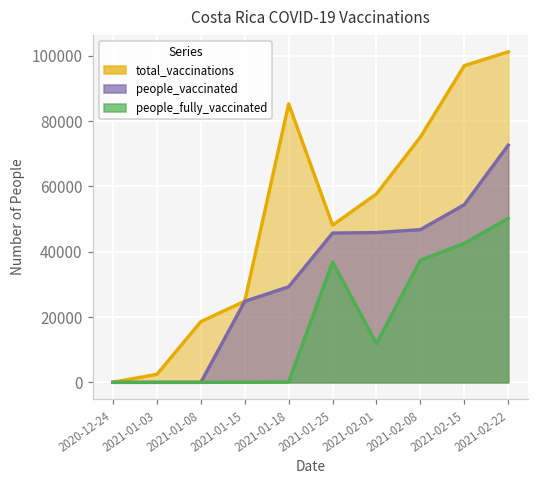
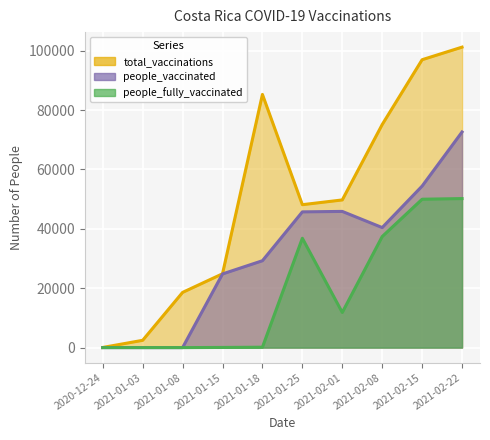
  {
    "total_vaccinations": {
      "2021-01-03": 2000,
      "2021-01-08": 19000,
      "2021-01-18": 85000,
      "2021-01-25": 48000,
-     "2021-02-01": 58000,
+     "2021-02-01": 50000,
      "2021-02-08": 75000,
      "2021-02-15": 97000,
      "2021-02-22": 101000
    },
    "people_vaccinated": {
      "2021-01-18": 29000,
      "2021-01-25": 46000,
      "2021-02-01": 46000,
-     "2021-02-08": 47000,
+     "2021-02-08": 40000,
      "2021-02-15": 54000,
      "2021-02-22": 73000
    },
    "people_fully_vaccinated": {
      "2021-01-15": 0,
      "2021-01-18": 0,
      "2021-01-25": 37000,
      "2021-02-01": 12000,
      "2021-02-08": 37000,
-     "2021-02-15": 43000,
+     "2021-02-15": 50000,
      "2021-02-22": 50000
    }
  }
